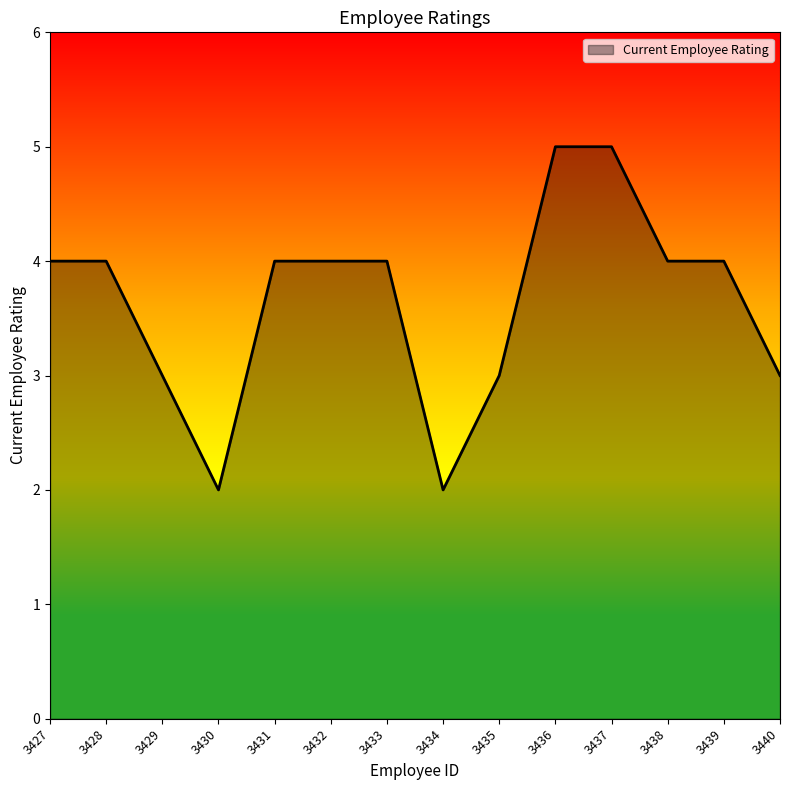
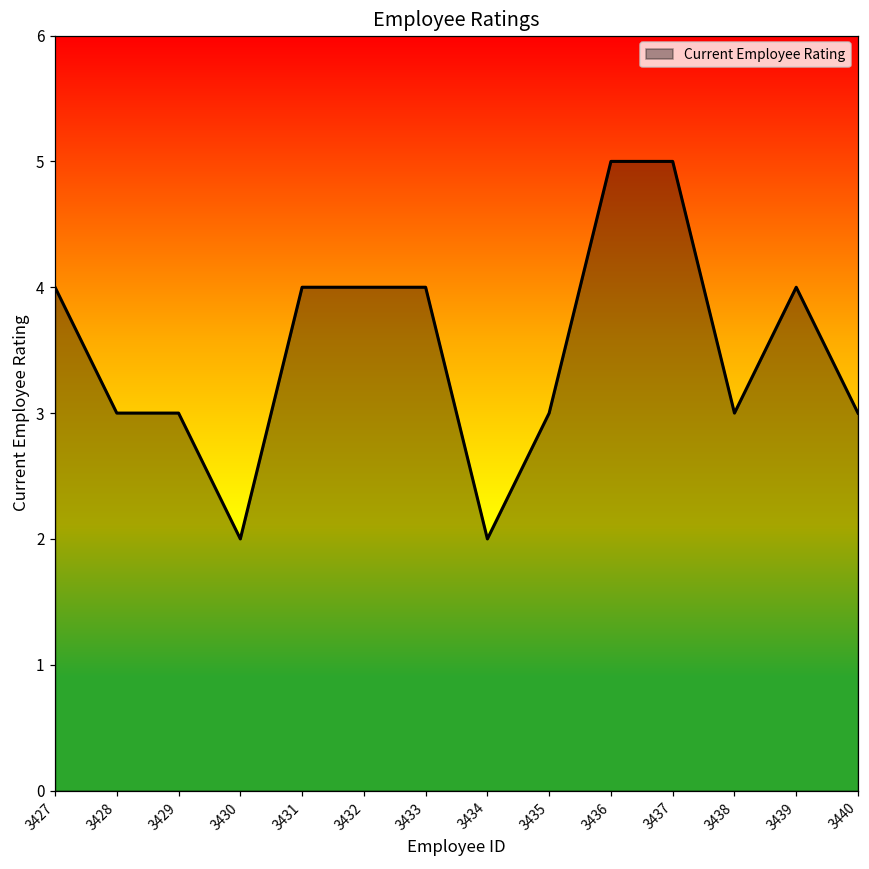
  {
    "3427": 4,
-   "3428": 4,
+   "3428": 3,
    "3429": 3,
    "3430": 2,
    "3431": 4,
    "3432": 4,
    "3433": 4,
    "3434": 2,
    "3435": 3,
    "3436": 5,
    "3437": 5,
-   "3438": 4,
+   "3438": 3,
    "3439": 4,
    "3440": 3
  }
